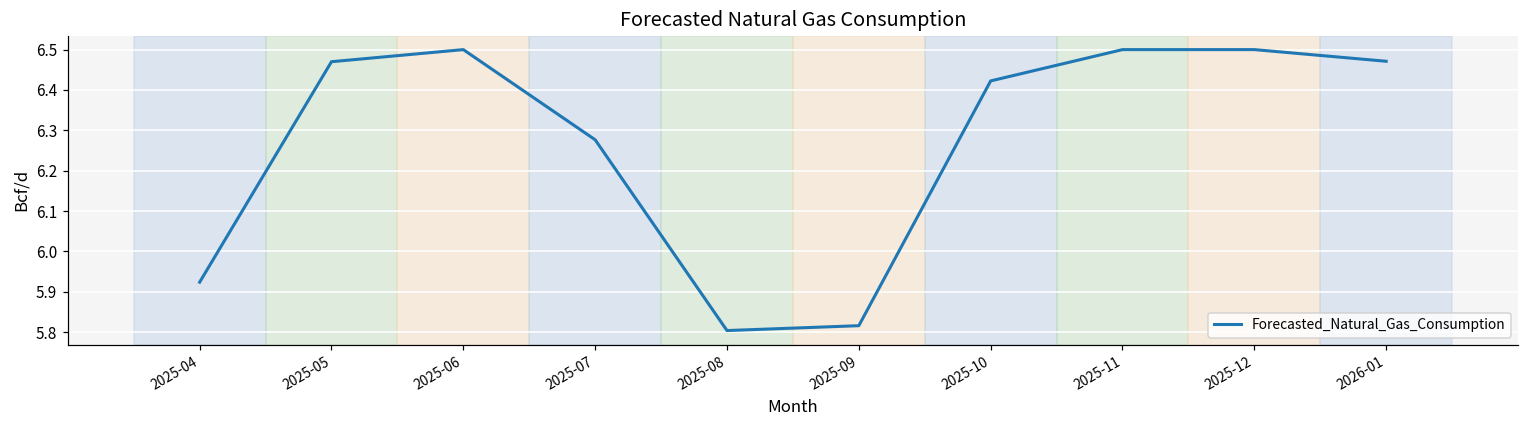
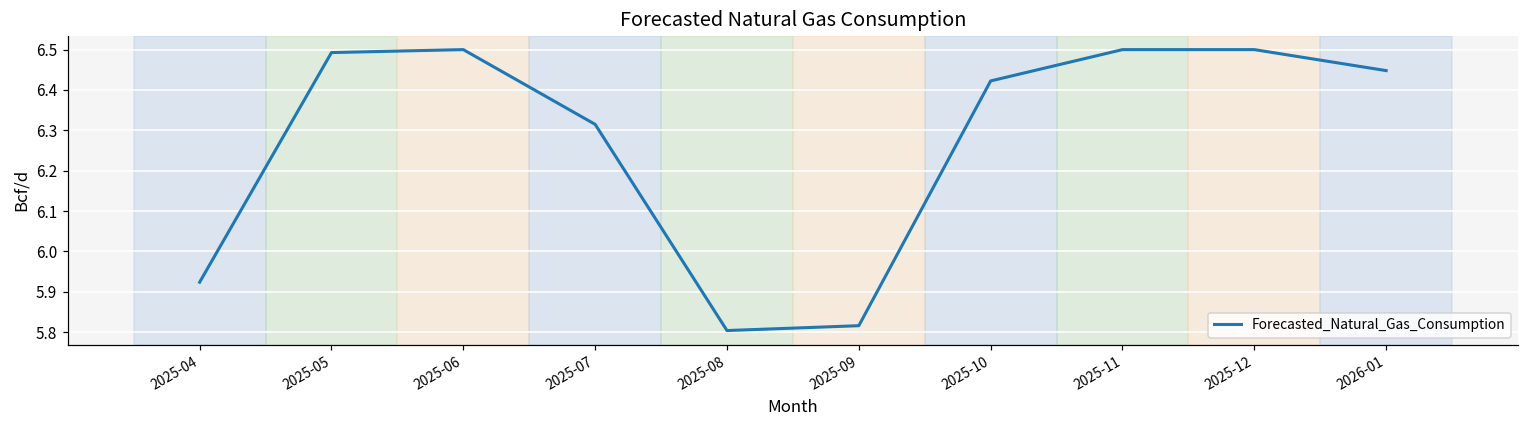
  {
    "2025-04": 5.92,
-   "2025-05": 6.47,
+   "2025-05": 6.49,
    "2025-06": 6.50,
-   "2025-07": 6.28,
+   "2025-07": 6.31,
    "2025-08": 5.80,
    "2025-09": 5.82,
    "2025-10": 6.42,
    "2025-11": 6.50,
    "2025-12": 6.50,
-   "2026-01": 6.47
+   "2026-01": 6.45
  }
